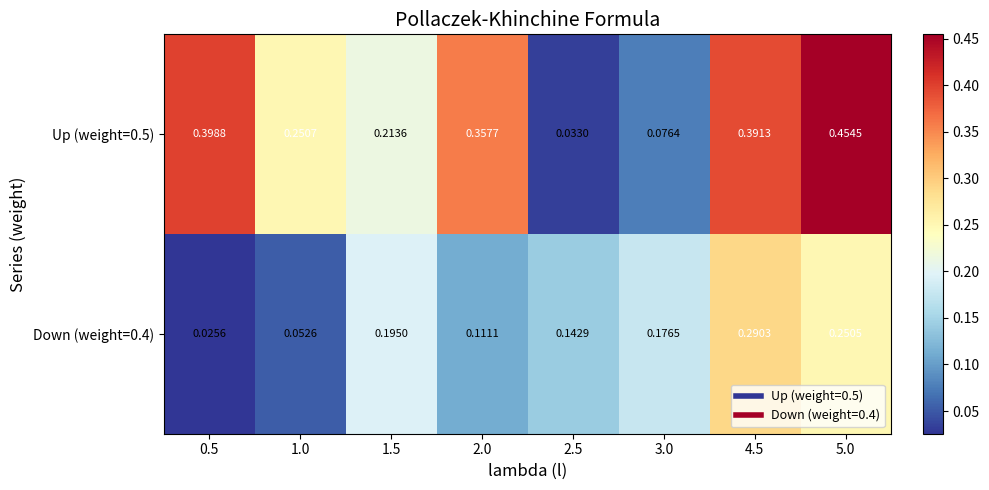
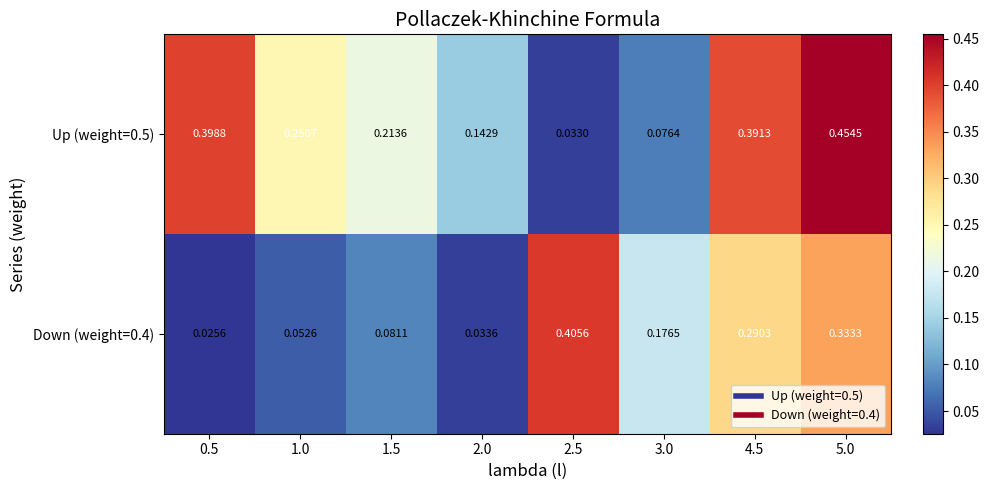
  {
    "Up (weight=0.5)": {
      "0.5": 0.3988,
      "1.0": 0.2507,
      "1.5": 0.2136,
-     "2.0": 0.3577,
+     "2.0": 0.1429,
      "2.5": 0.0330,
      "3.0": 0.0764,
      "4.5": 0.3913,
      "5.0": 0.4545
    },
    "Down (weight=0.4)": {
      "0.5": 0.0256,
      "1.0": 0.0526,
-     "1.5": 0.1950,
-     "2.0": 0.1111,
-     "2.5": 0.1429,
+     "1.5": 0.0811,
+     "2.0": 0.0336,
+     "2.5": 0.4056,
      "3.0": 0.1765,
      "4.5": 0.2903,
-     "5.0": 0.2505
+     "5.0": 0.3333
    }
  }
